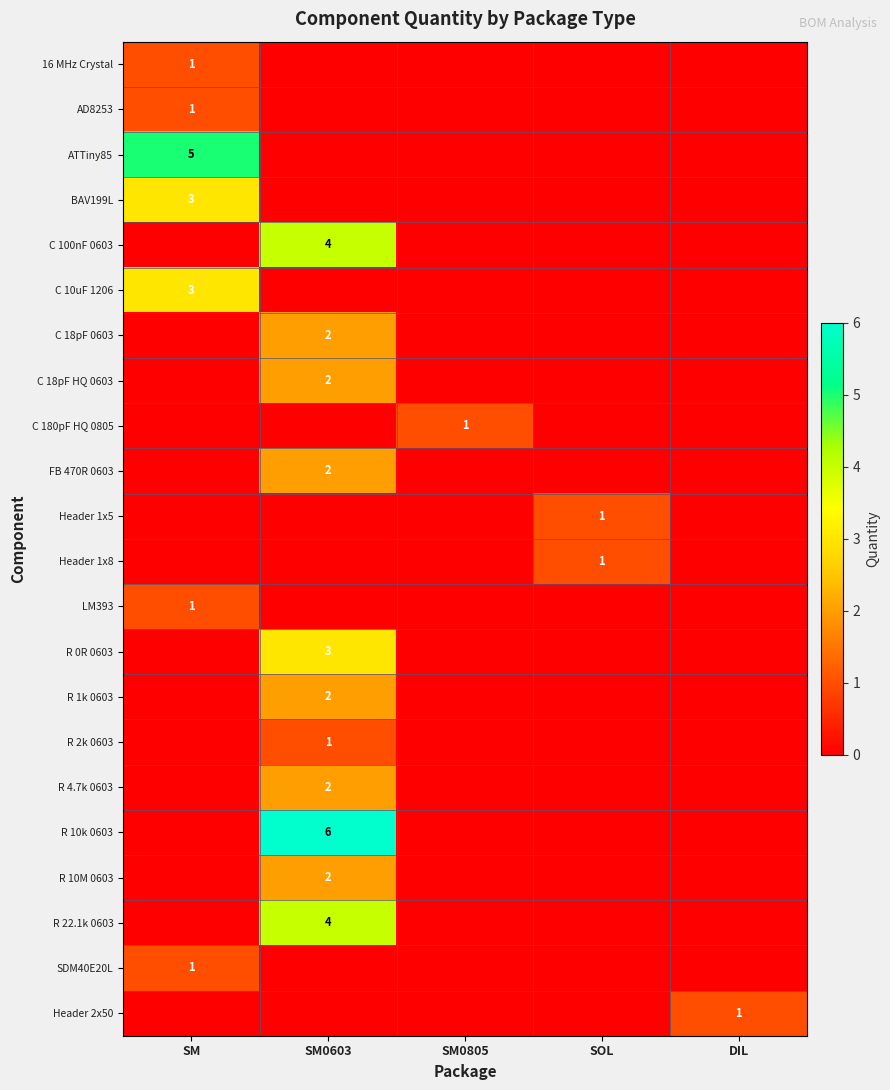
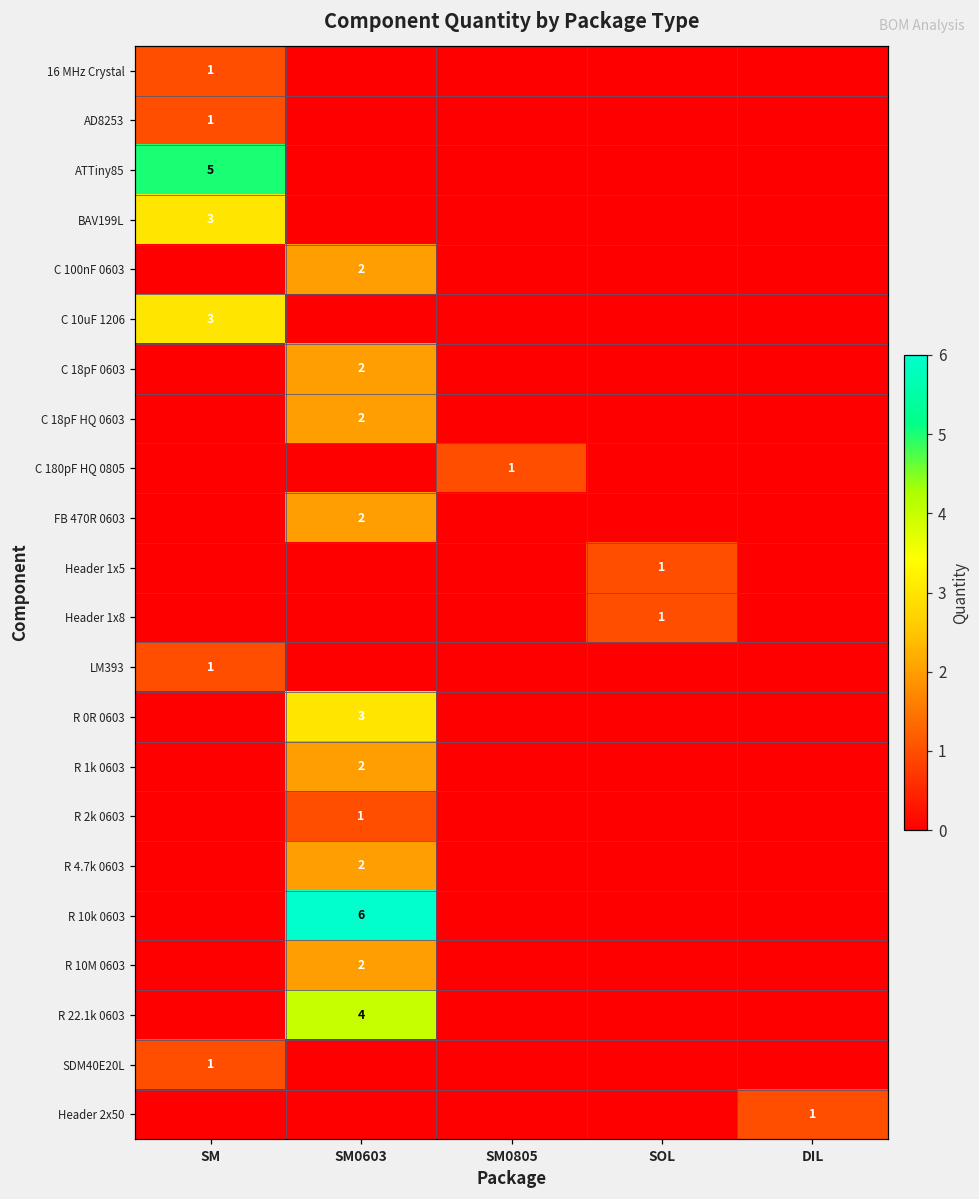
  {
    "16 MHz Crystal": {
      "SM": 1
    },
    "AD8253": {
      "SM": 1
    },
    "ATTiny85": {
      "SM": 5
    },
    "BAV199L": {
      "SM": 3
    },
    "C 100nF 0603": {
-     "SM0603": 4
+     "SM0603": 2
    },
    "C 10uF 1206": {
      "SM": 3
    },
    "C 18pF 0603": {
      "SM0603": 2
    },
    "C 18pF HQ 0603": {
      "SM0603": 2
    },
    "C 180pF HQ 0805": {
      "SM0805": 1
    },
    "FB 470R 0603": {
      "SM0603": 2
    },
    "Header 1x5": {
      "SOL": 1
    },
    "Header 1x8": {
      "SOL": 1
    },
    "LM393": {
      "SM": 1
    },
    "R 0R 0603": {
      "SM0603": 3
    },
    "R 1k 0603": {
      "SM0603": 2
    },
    "R 2k 0603": {
      "SM0603": 1
    },
    "R 4.7k 0603": {
      "SM0603": 2
    },
    "R 10k 0603": {
      "SM0603": 6
    },
    "R 10M 0603": {
      "SM0603": 2
    },
    "R 22.1k 0603": {
      "SM0603": 4
    },
    "SDM40E20L": {
      "SM": 1
    },
    "Header 2x50": {
      "DIL": 1
    }
  }
